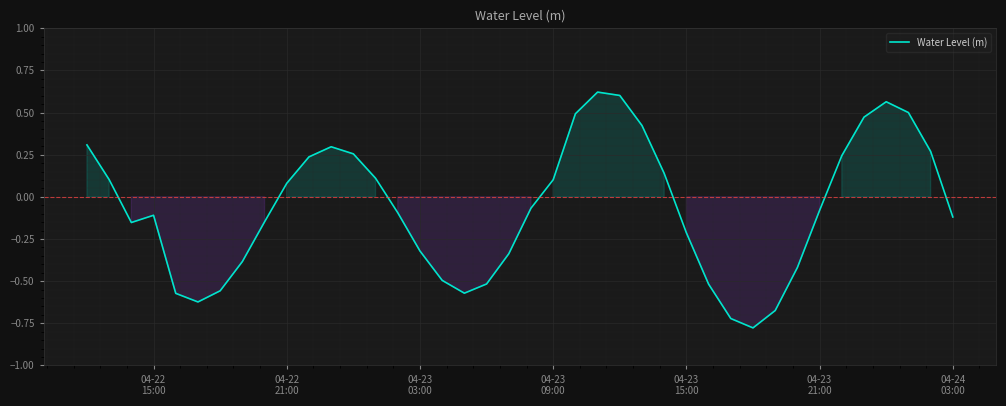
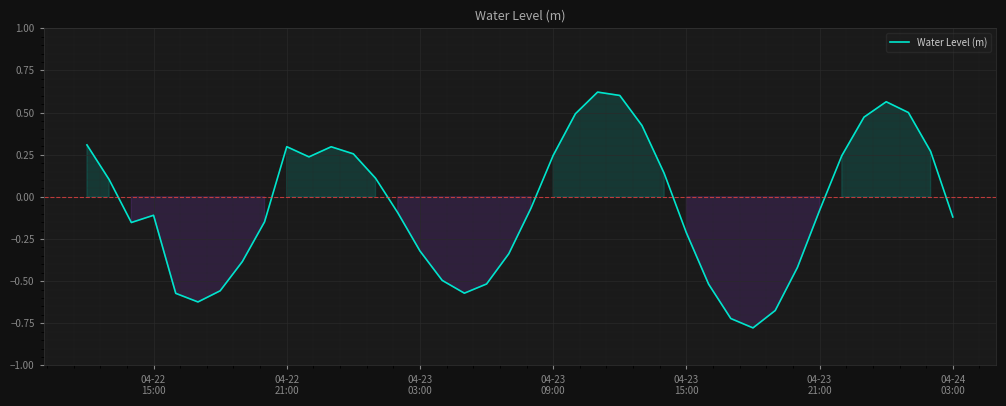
  {
    "04-22 15:00": -0.11,
-   "04-22 21:00": 0.08,
+   "04-22 21:00": 0.30,
    "04-23 03:00": -0.32,
-   "04-23 09:00": 0.10,
+   "04-23 09:00": 0.25,
    "04-23 15:00": -0.21,
    "04-23 21:00": -0.08,
    "04-24 03:00": -0.12
  }
